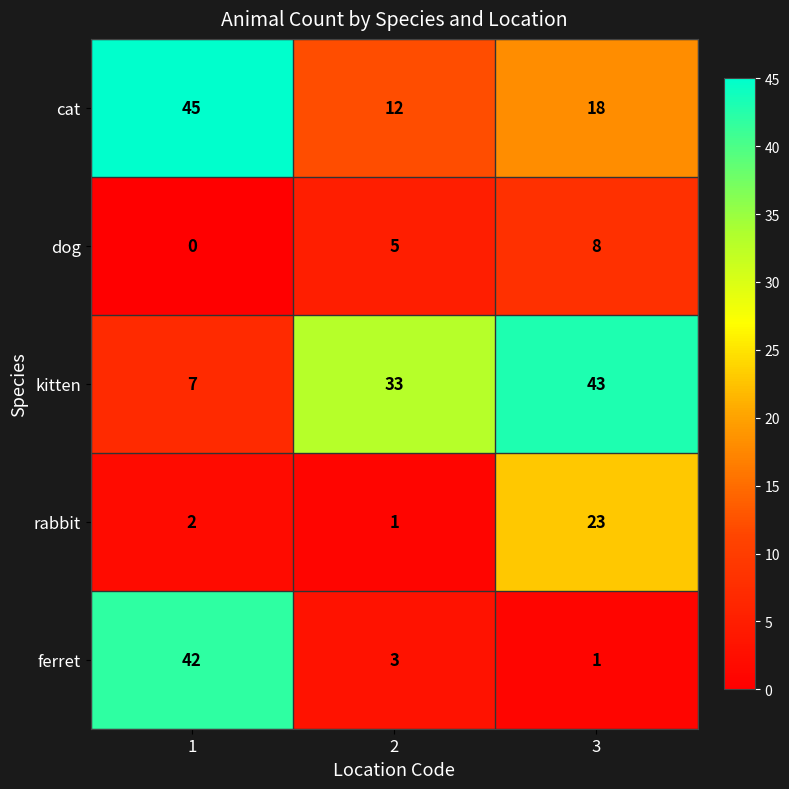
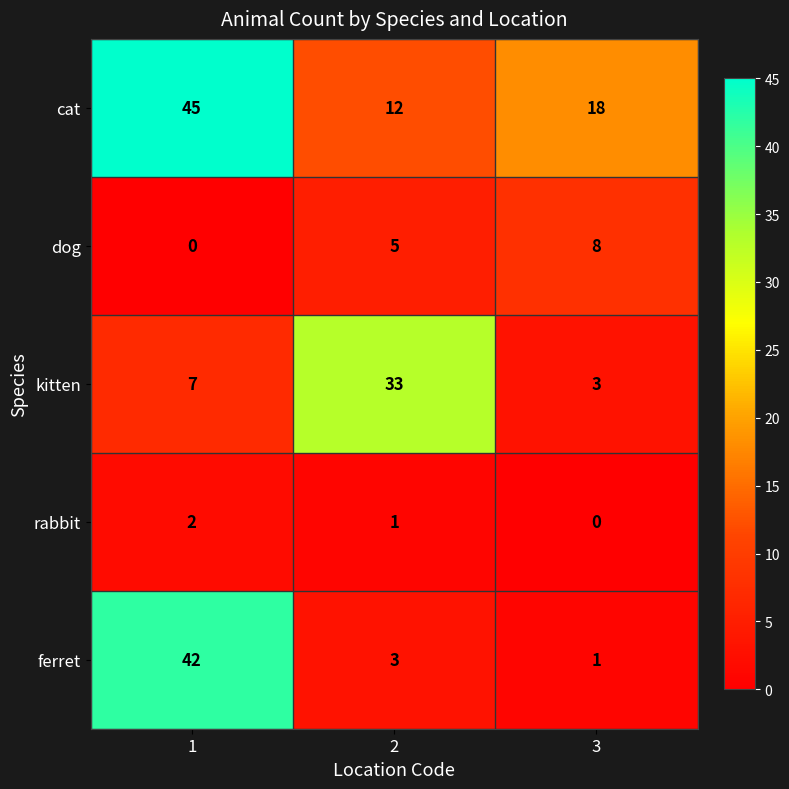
  {
    "cat": {
      "1": 45,
      "2": 12,
      "3": 18
    },
    "dog": {
      "1": 0,
      "2": 5,
      "3": 8
    },
    "kitten": {
      "1": 7,
      "2": 33,
-     "3": 43
+     "3": 3
    },
    "rabbit": {
      "1": 2,
      "2": 1,
-     "3": 23
+     "3": 0
    },
    "ferret": {
      "1": 42,
      "2": 3,
      "3": 1
    }
  }
